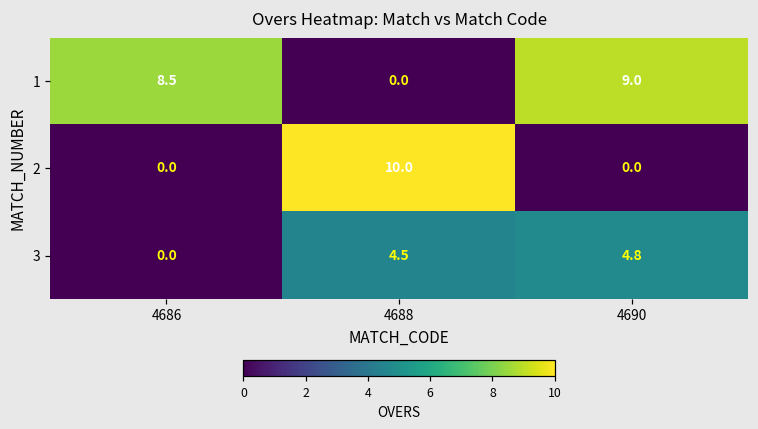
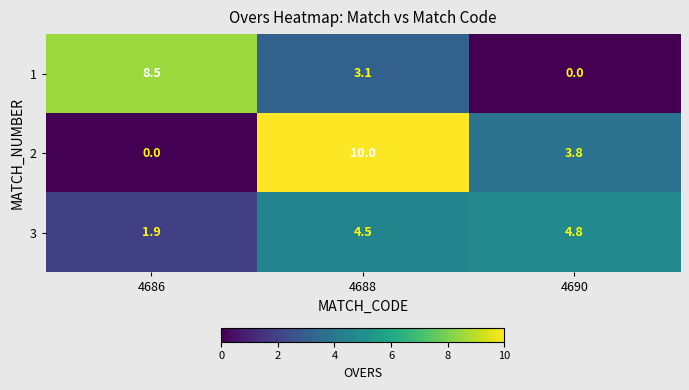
  {
    "1": {
      "4686": 8.5,
-     "4688": 0.0,
-     "4690": 9.0
+     "4688": 3.1,
+     "4690": 0.0
    },
    "2": {
      "4686": 0.0,
      "4688": 10.0,
-     "4690": 0.0
+     "4690": 3.8
    },
    "3": {
-     "4686": 0.0,
+     "4686": 1.9,
      "4688": 4.5,
      "4690": 4.8
    }
  }
